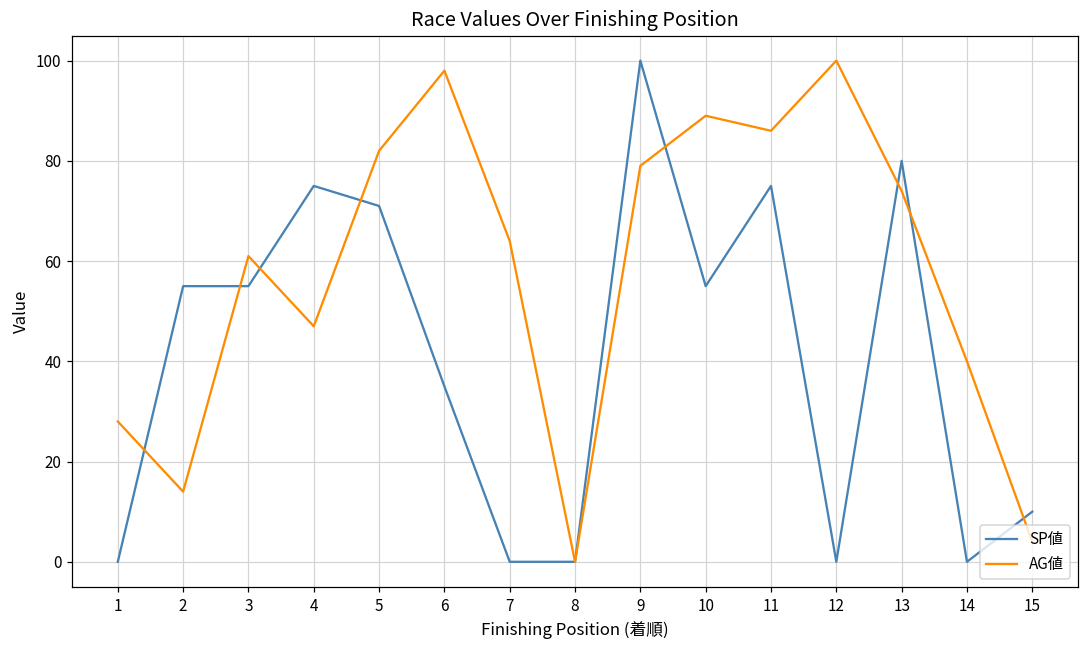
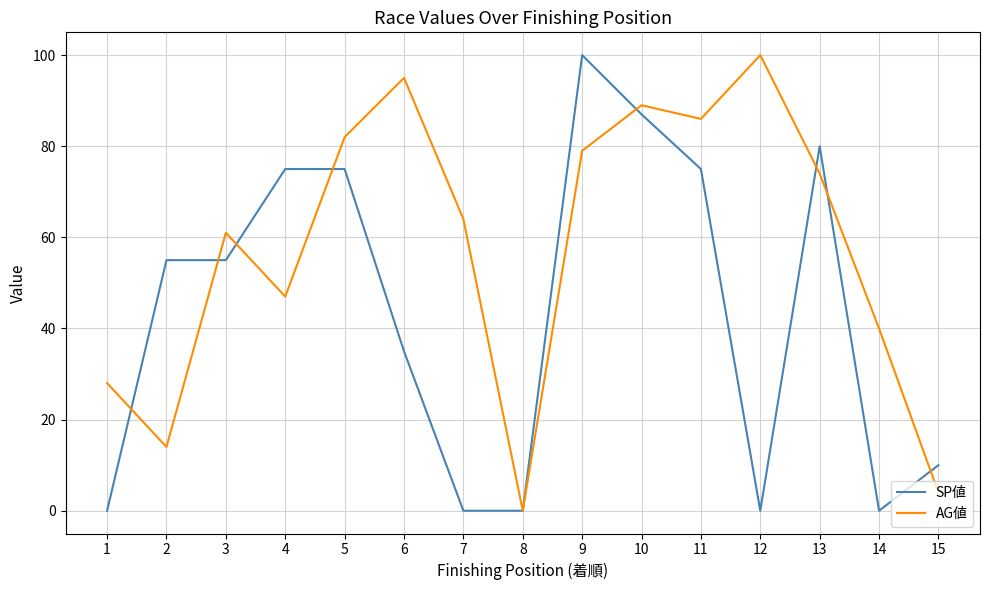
  {
    "SP値": {
      "1": 0,
      "2": 55,
      "3": 55,
      "4": 75,
-     "5": 71,
+     "5": 75,
      "6": 35,
      "7": 0,
      "9": 100,
-     "10": 55,
+     "10": 87,
      "11": 75,
      "12": 0,
      "13": 80,
      "14": 0,
      "15": 10
    },
    "AG値": {
      "1": 28,
      "2": 14,
      "3": 61,
      "4": 47,
      "5": 82,
-     "6": 98,
+     "6": 95,
      "7": 64,
      "9": 79,
      "10": 89,
      "11": 86,
      "12": 100,
      "13": 74,
      "14": 40
    }
  }
